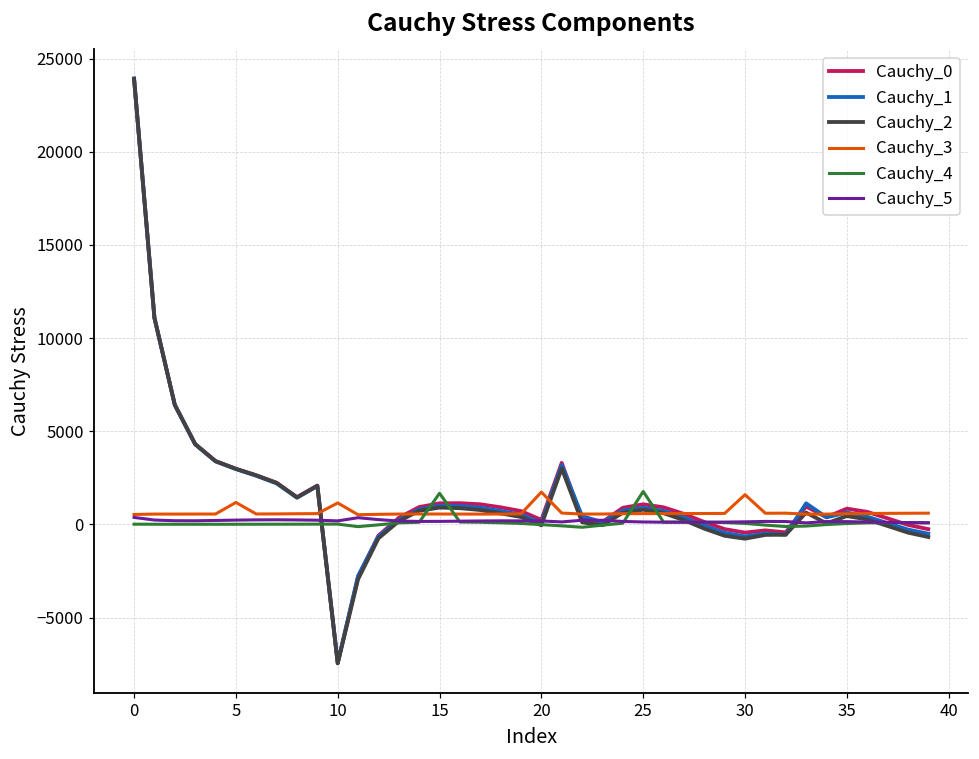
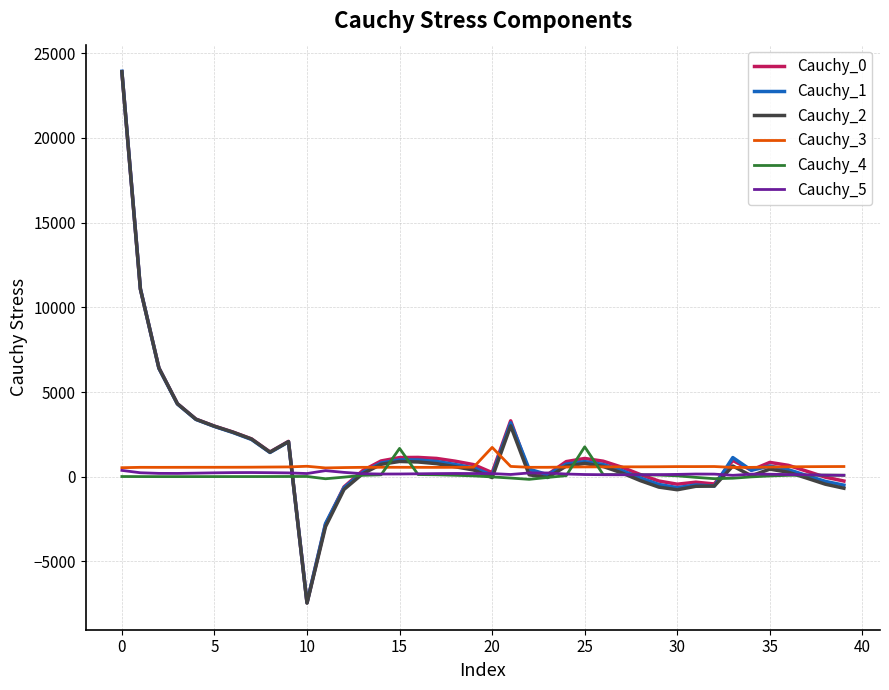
  {
    "Cauchy_0": {
      "25": 1100,
      "30": -400,
      "35": 800
    },
    "Cauchy_3": {
      "0": 500,
-     "5": 1200,
-     "10": 1100,
+     "5": 600,
+     "10": 600,
      "15": 600,
      "20": 1700,
      "25": 600,
-     "30": 1600
+     "30": 600
    },
    "Cauchy_4": {
      "0": 0,
      "5": 0,
      "10": 0,
      "15": 1700,
      "25": 1800
    },
    "Cauchy_5": {
      "0": 400,
      "5": 200,
      "10": 200,
      "15": 200,
      "25": 100
    }
  }
